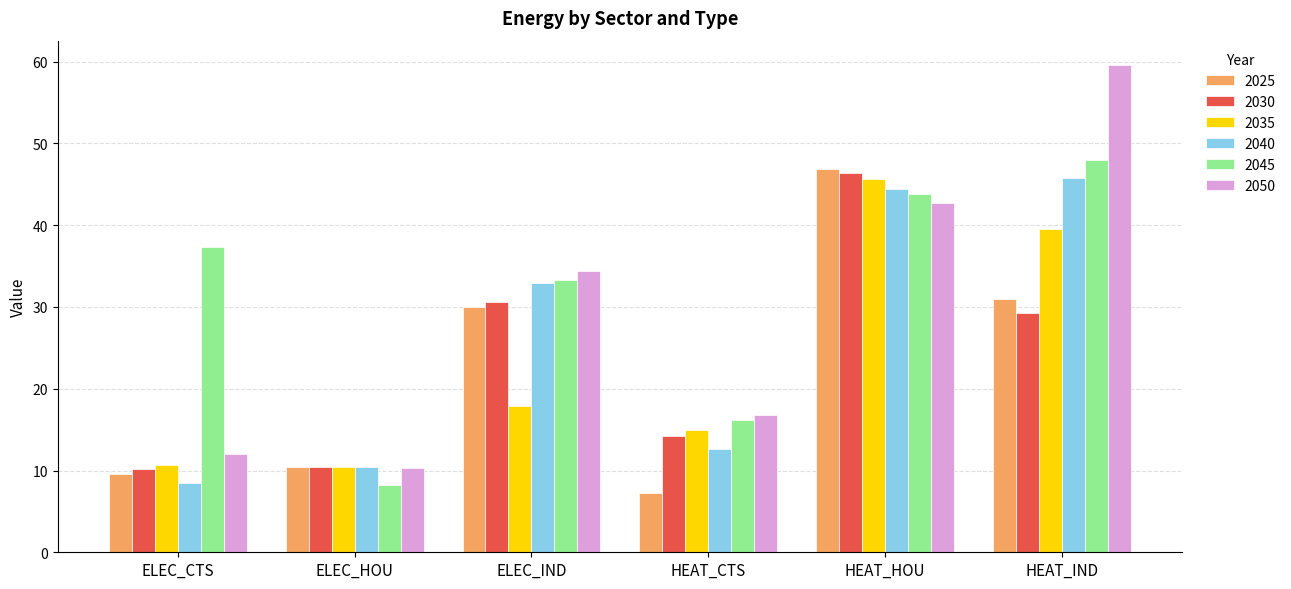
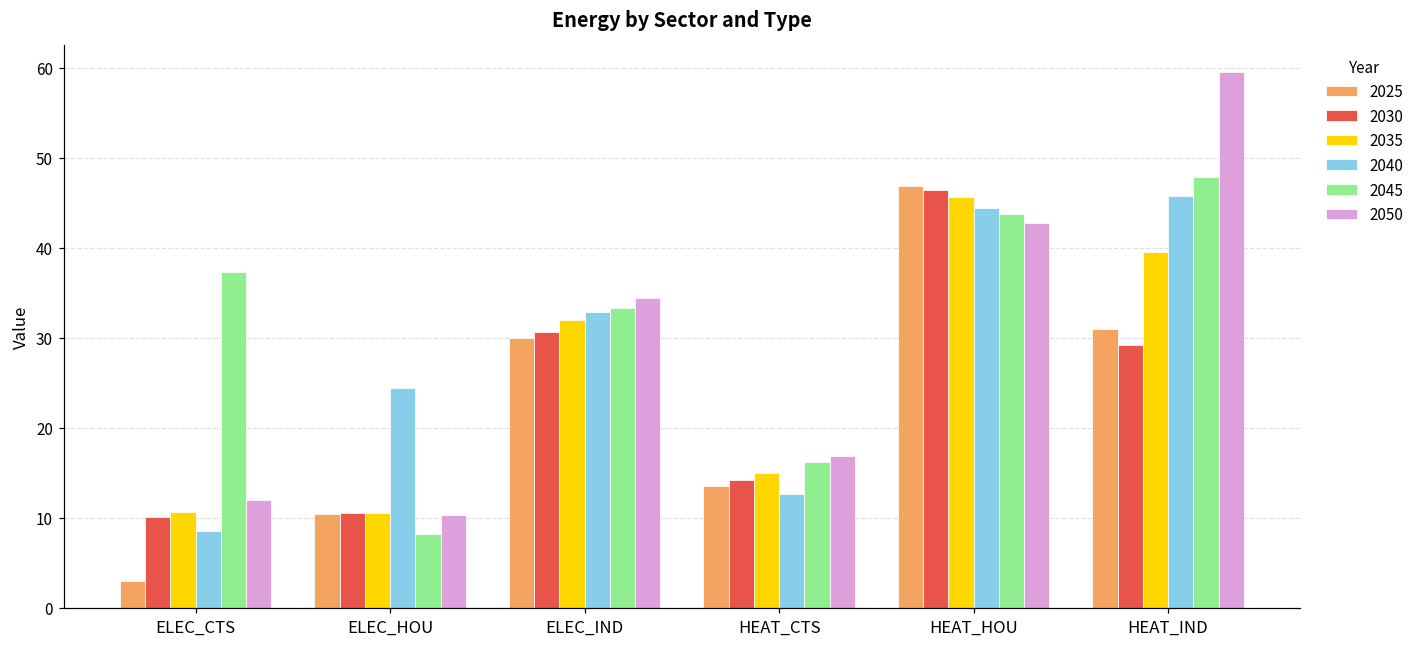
  {
    "2025": {
-     "ELEC_CTS": 10,
+     "ELEC_CTS": 3,
      "ELEC_HOU": 10,
      "ELEC_IND": 30,
-     "HEAT_CTS": 7,
+     "HEAT_CTS": 13,
      "HEAT_HOU": 47,
      "HEAT_IND": 31
    },
    "2030": {
      "ELEC_CTS": 10,
      "ELEC_HOU": 10,
      "ELEC_IND": 31,
      "HEAT_CTS": 14,
      "HEAT_HOU": 46,
      "HEAT_IND": 29
    },
    "2035": {
      "ELEC_CTS": 11,
      "ELEC_HOU": 10,
-     "ELEC_IND": 18,
+     "ELEC_IND": 32,
      "HEAT_CTS": 15,
      "HEAT_HOU": 46,
      "HEAT_IND": 40
    },
    "2040": {
      "ELEC_CTS": 9,
-     "ELEC_HOU": 10,
+     "ELEC_HOU": 24,
      "ELEC_IND": 33,
      "HEAT_CTS": 13,
      "HEAT_HOU": 44,
      "HEAT_IND": 46
    },
    "2045": {
      "ELEC_CTS": 37,
      "ELEC_HOU": 8,
      "ELEC_IND": 33,
      "HEAT_CTS": 16,
      "HEAT_HOU": 44,
      "HEAT_IND": 48
    },
    "2050": {
      "ELEC_CTS": 12,
      "ELEC_HOU": 10,
      "ELEC_IND": 34,
      "HEAT_CTS": 17,
      "HEAT_HOU": 43,
      "HEAT_IND": 60
    }
  }
